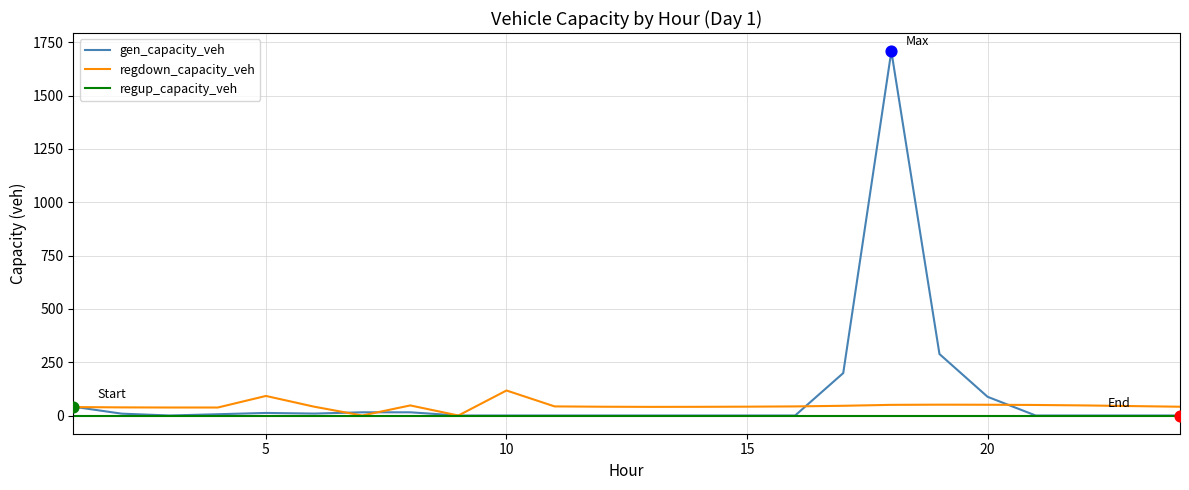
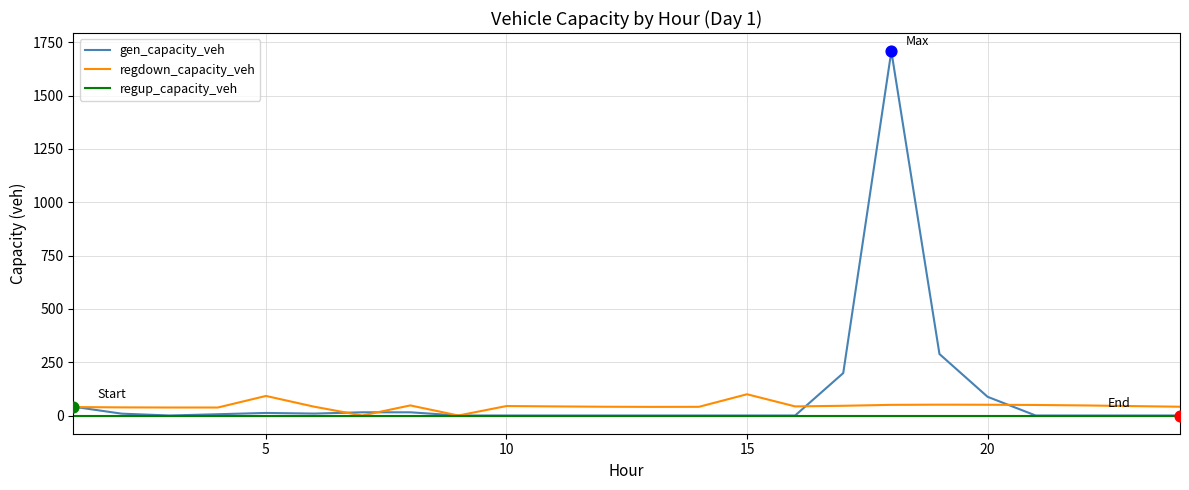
  {
    "gen_capacity_veh": {
      "5": 10,
      "20": 90
    },
    "regdown_capacity_veh": {
      "5": 90,
-     "10": 120,
-     "15": 40,
+     "10": 40,
+     "15": 100,
      "20": 50
    }
  }
